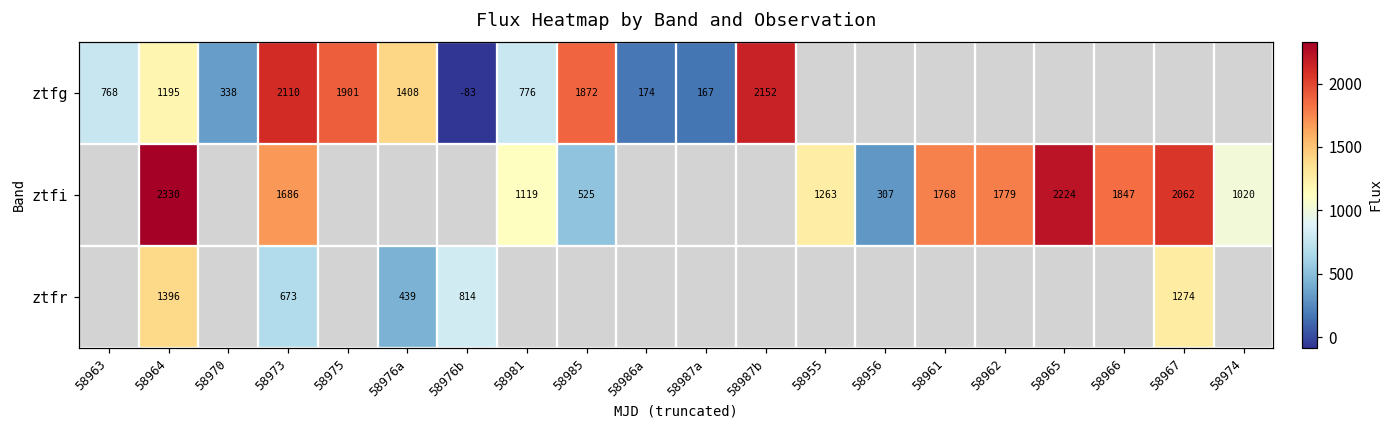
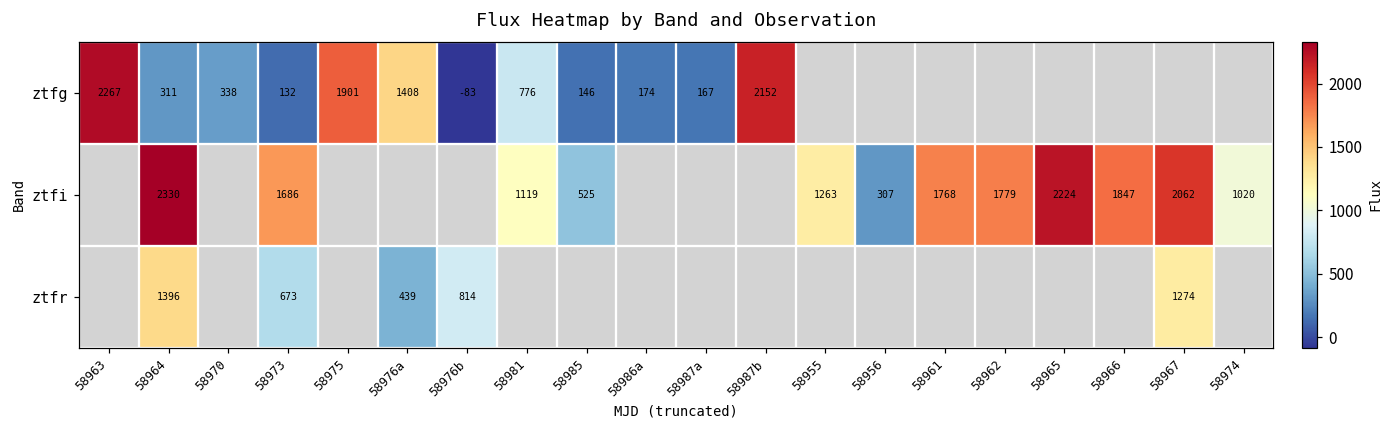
  {
    "ztfg": {
-     "58963": 768,
-     "58964": 1195,
+     "58963": 2267,
+     "58964": 311,
      "58970": 338,
-     "58973": 2110,
+     "58973": 132,
      "58975": 1901,
      "58976a": 1408,
      "58976b": -83,
      "58981": 776,
-     "58985": 1872,
+     "58985": 146,
      "58986a": 174,
      "58987a": 167,
      "58987b": 2152
    },
    "ztfi": {
      "58964": 2330,
      "58973": 1686,
      "58981": 1119,
      "58985": 525,
      "58955": 1263,
      "58956": 307,
      "58961": 1768,
      "58962": 1779,
      "58965": 2224,
      "58966": 1847,
      "58967": 2062,
      "58974": 1020
    },
    "ztfr": {
      "58964": 1396,
      "58973": 673,
      "58976a": 439,
      "58976b": 814,
      "58967": 1274
    }
  }
